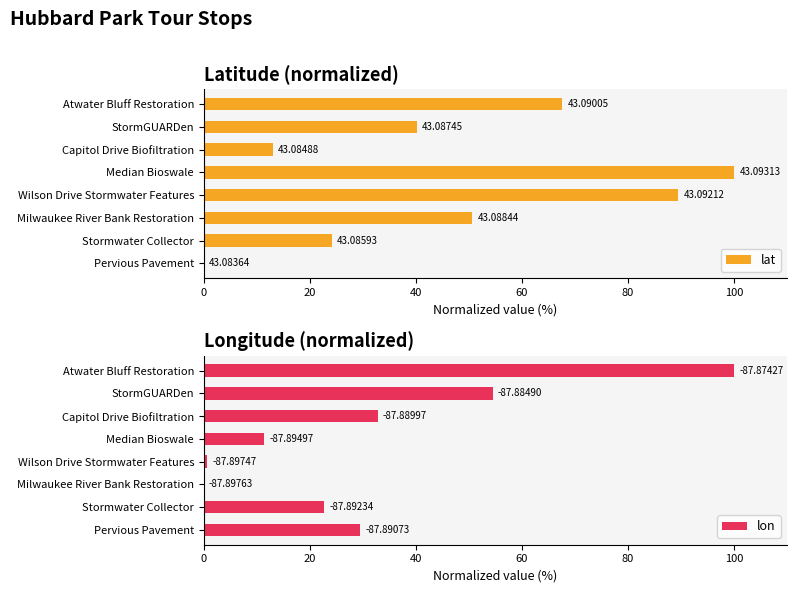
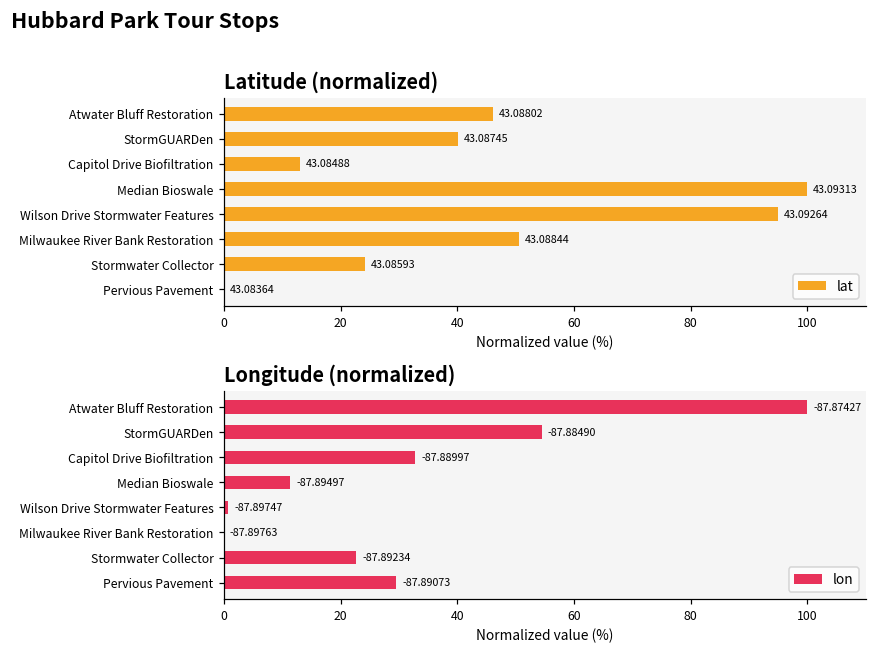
  {
    "Latitude (normalized)": {
-     "Atwater Bluff Restoration": 43.09005,
-     "Wilson Drive Stormwater Features": 43.09212
+     "Atwater Bluff Restoration": 43.08802,
+     "Wilson Drive Stormwater Features": 43.09264
    }
  }
